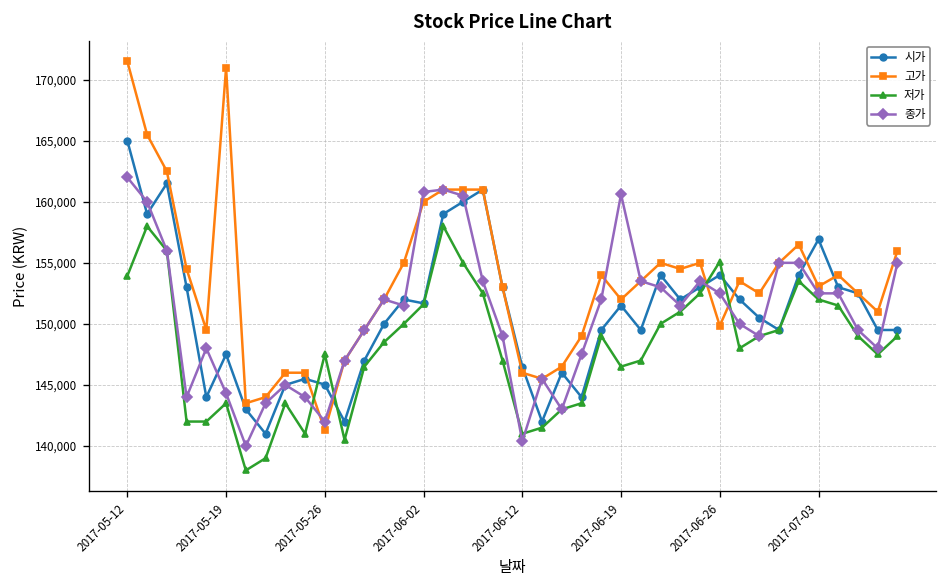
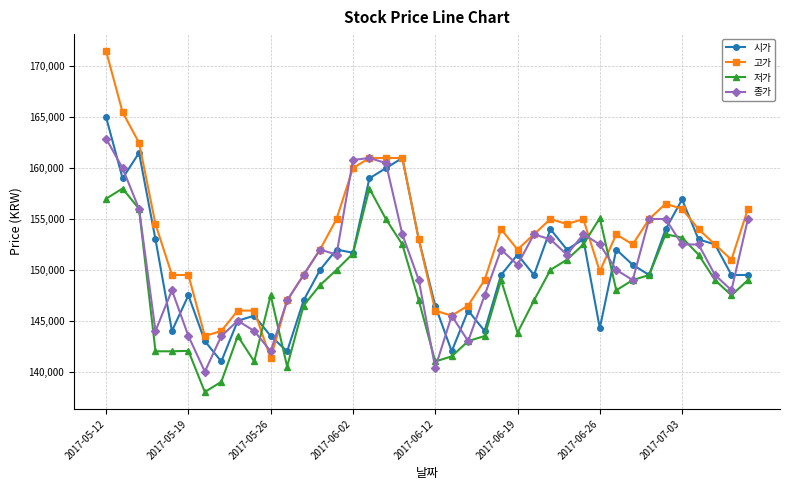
  {
    "시가": {
      "2017-05-12": "165,000",
      "2017-05-19": "147,500",
-     "2017-05-26": "145,000",
+     "2017-05-26": "143,500",
      "2017-06-12": "146,500",
      "2017-06-19": "151,500",
-     "2017-06-26": "154,000",
+     "2017-06-26": "144,300",
      "2017-07-03": "156,900"
    },
    "고가": {
      "2017-05-12": "171,500",
-     "2017-05-19": "171,000",
+     "2017-05-19": "149,500",
      "2017-05-26": "141,300",
      "2017-06-02": "160,000",
      "2017-06-12": "146,000",
      "2017-06-19": "152,000",
      "2017-06-26": "149,800",
-     "2017-07-03": "153,100"
+     "2017-07-03": "156,000"
    },
    "저가": {
-     "2017-05-12": "153,900",
-     "2017-05-19": "143,500",
+     "2017-05-12": "157,000",
+     "2017-05-19": "142,000",
      "2017-05-26": "147,500",
      "2017-06-12": "141,000",
-     "2017-06-19": "146,500",
+     "2017-06-19": "143,800",
      "2017-06-26": "155,100",
-     "2017-07-03": "152,000"
+     "2017-07-03": "153,200"
    },
    "종가": {
-     "2017-05-12": "162,000",
-     "2017-05-19": "144,300",
+     "2017-05-12": "162,900",
+     "2017-05-19": "143,500",
      "2017-05-26": "142,000",
      "2017-06-02": "160,800",
      "2017-06-12": "140,400",
-     "2017-06-19": "160,600",
+     "2017-06-19": "150,500",
      "2017-06-26": "152,500",
      "2017-07-03": "152,500"
    }
  }
